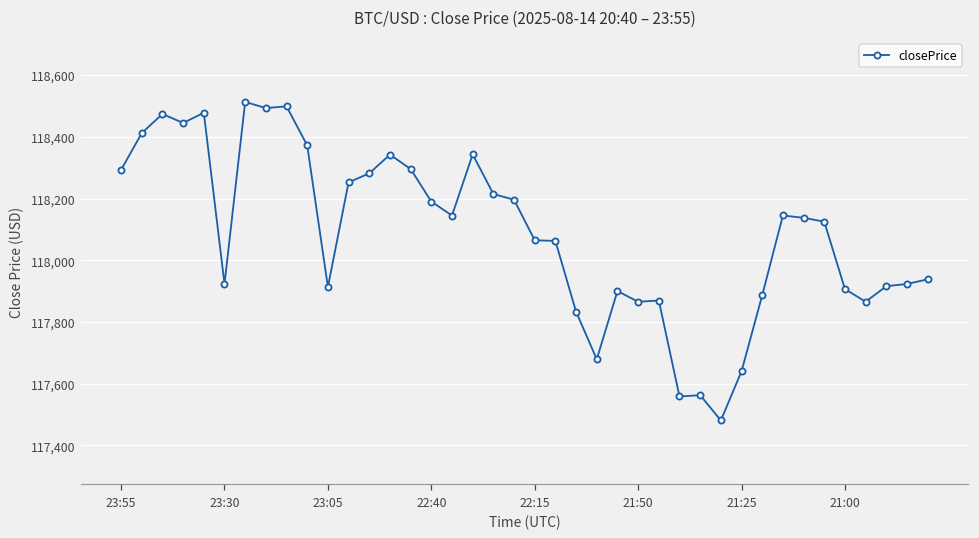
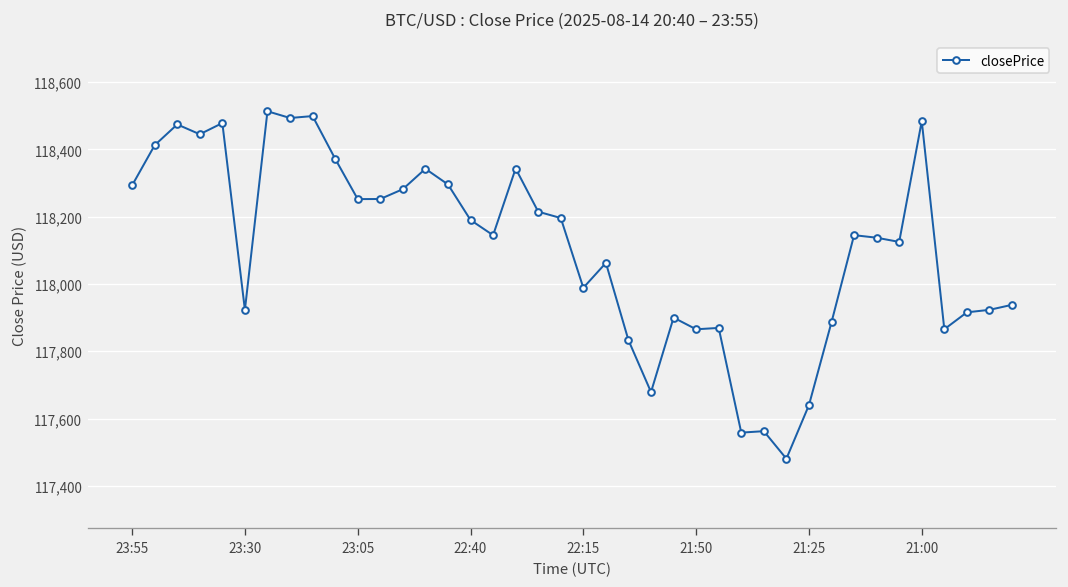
  {
    "23:55": "118,290",
    "23:30": "117,920",
-   "23:05": "117,910",
+   "23:05": "118,250",
    "22:40": "118,190",
-   "22:15": "118,060",
+   "22:15": "117,990",
    "21:50": "117,870",
    "21:25": "117,640",
-   "21:00": "117,910"
+   "21:00": "118,480"
  }
